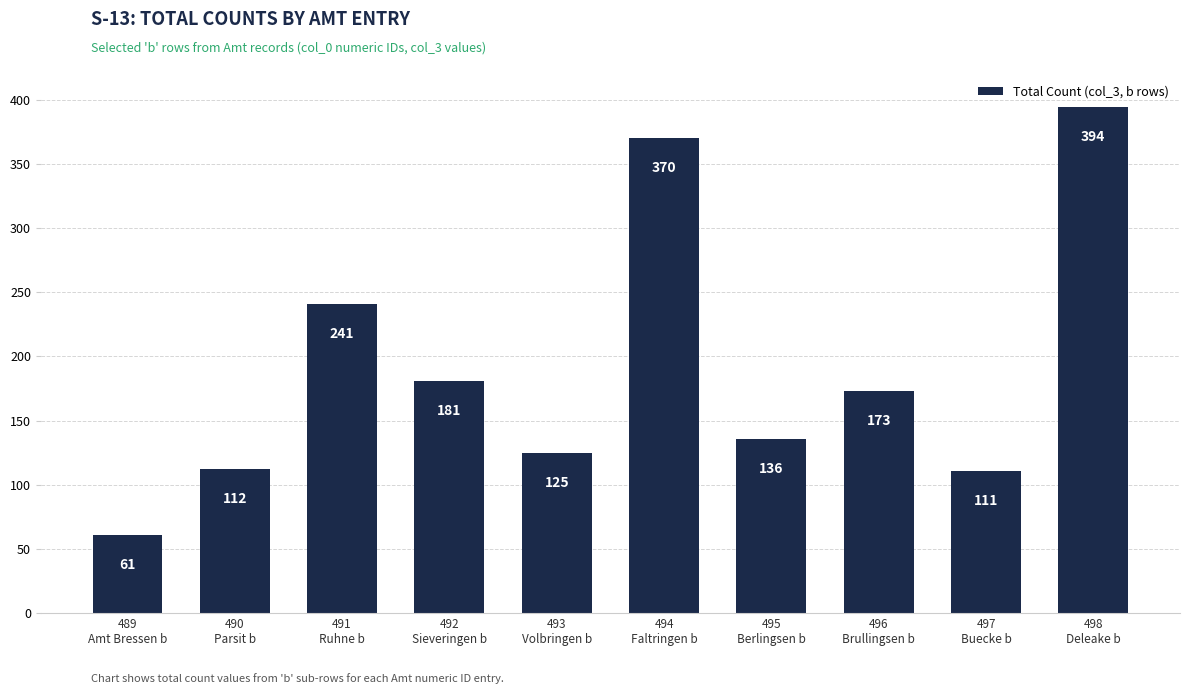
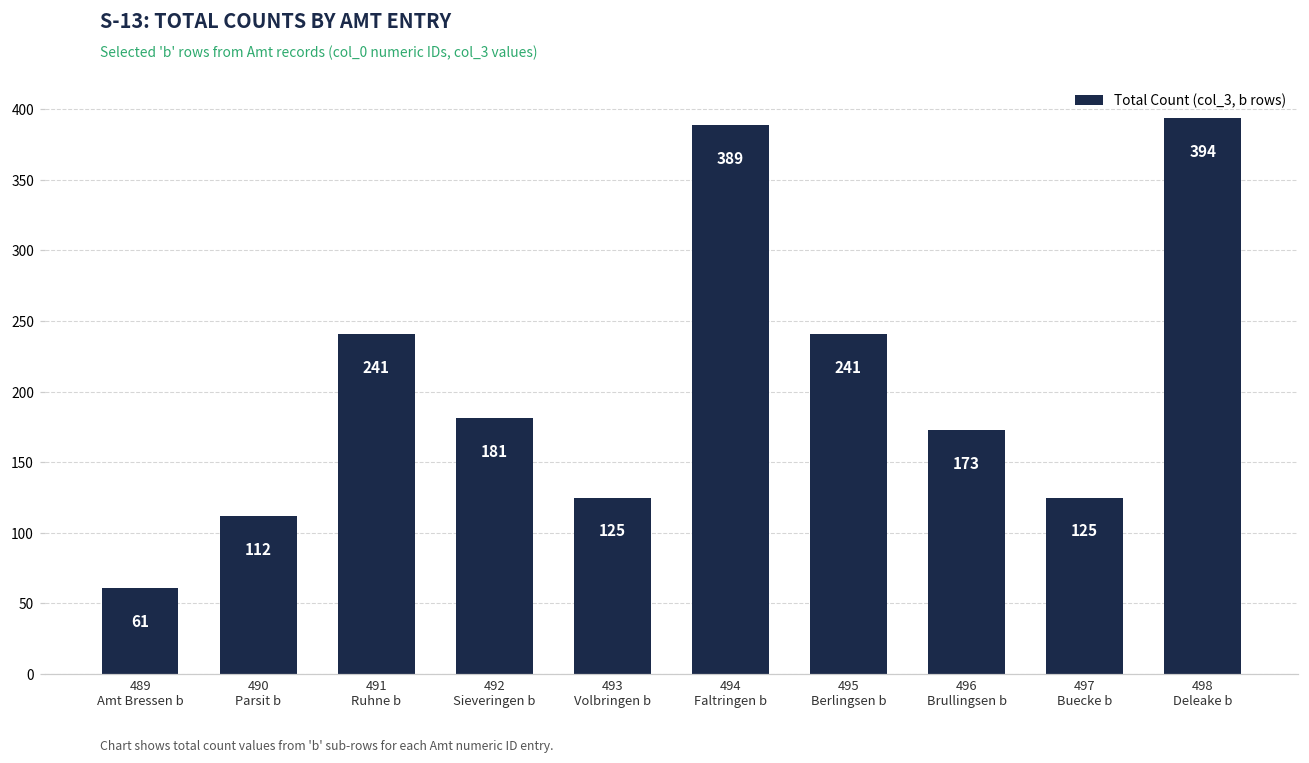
  {
    "489 Amt Bressen b": 61,
    "490 Parsit b": 112,
    "491 Ruhne b": 241,
    "492 Sieveringen b": 181,
    "493 Volbringen b": 125,
-   "494 Faltringen b": 370,
-   "495 Berlingsen b": 136,
+   "494 Faltringen b": 389,
+   "495 Berlingsen b": 241,
    "496 Brullingsen b": 173,
-   "497 Buecke b": 111,
+   "497 Buecke b": 125,
    "498 Deleake b": 394
  }
